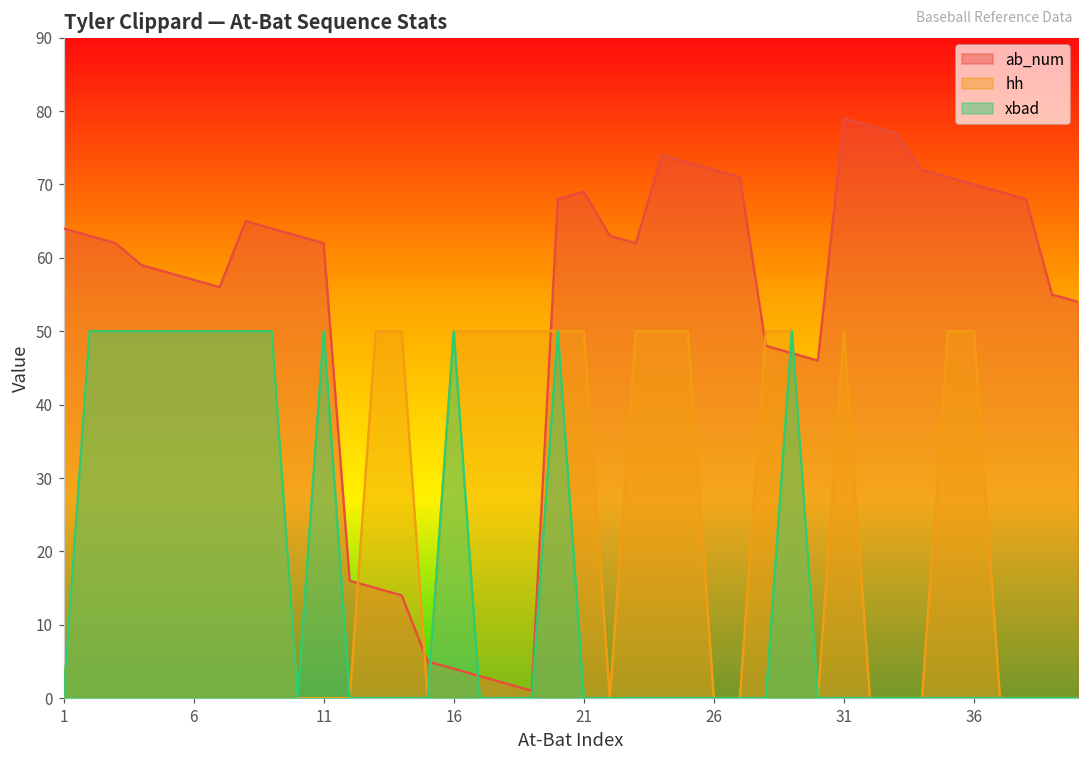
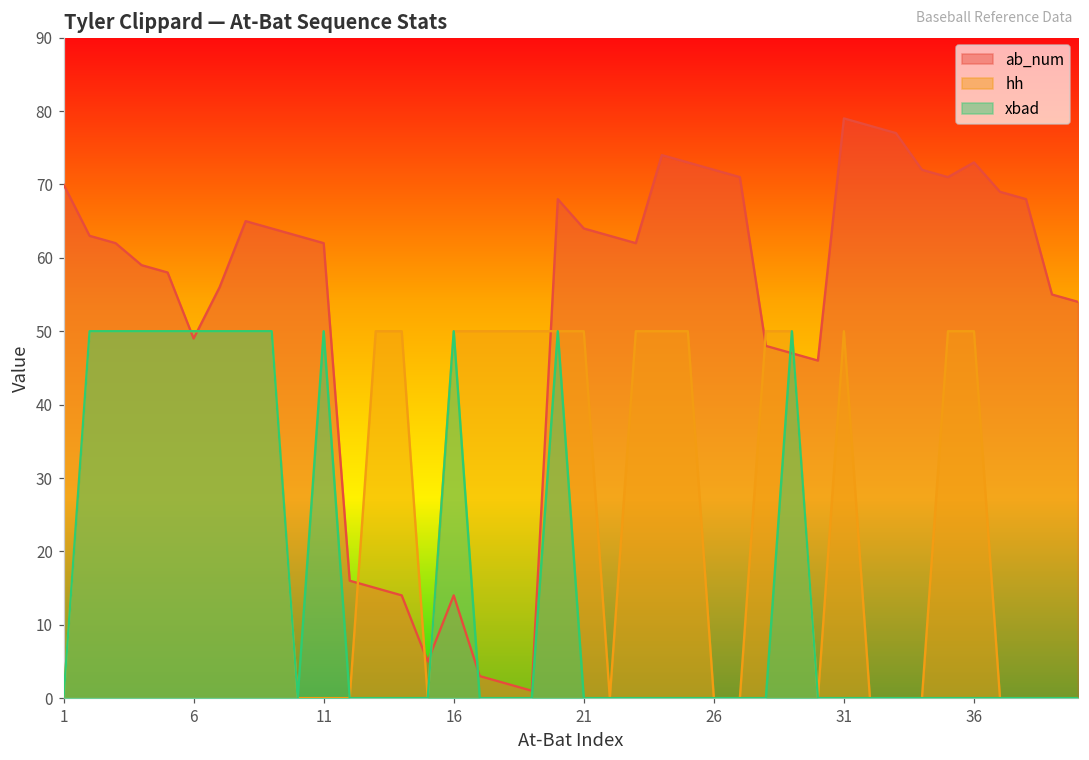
  {
    "ab_num": {
-     "1": 64,
-     "6": 57,
+     "1": 70,
+     "6": 49,
      "11": 62,
-     "16": 4,
-     "21": 69,
+     "16": 14,
+     "21": 64,
      "26": 72,
      "31": 79,
-     "36": 70
+     "36": 73
    },
    "hh": {
      "11": 0,
      "21": 50,
      "31": 50,
      "36": 50
    },
    "xbad": {
      "11": 50,
      "21": 0,
      "31": 0,
      "36": 0
    }
  }
